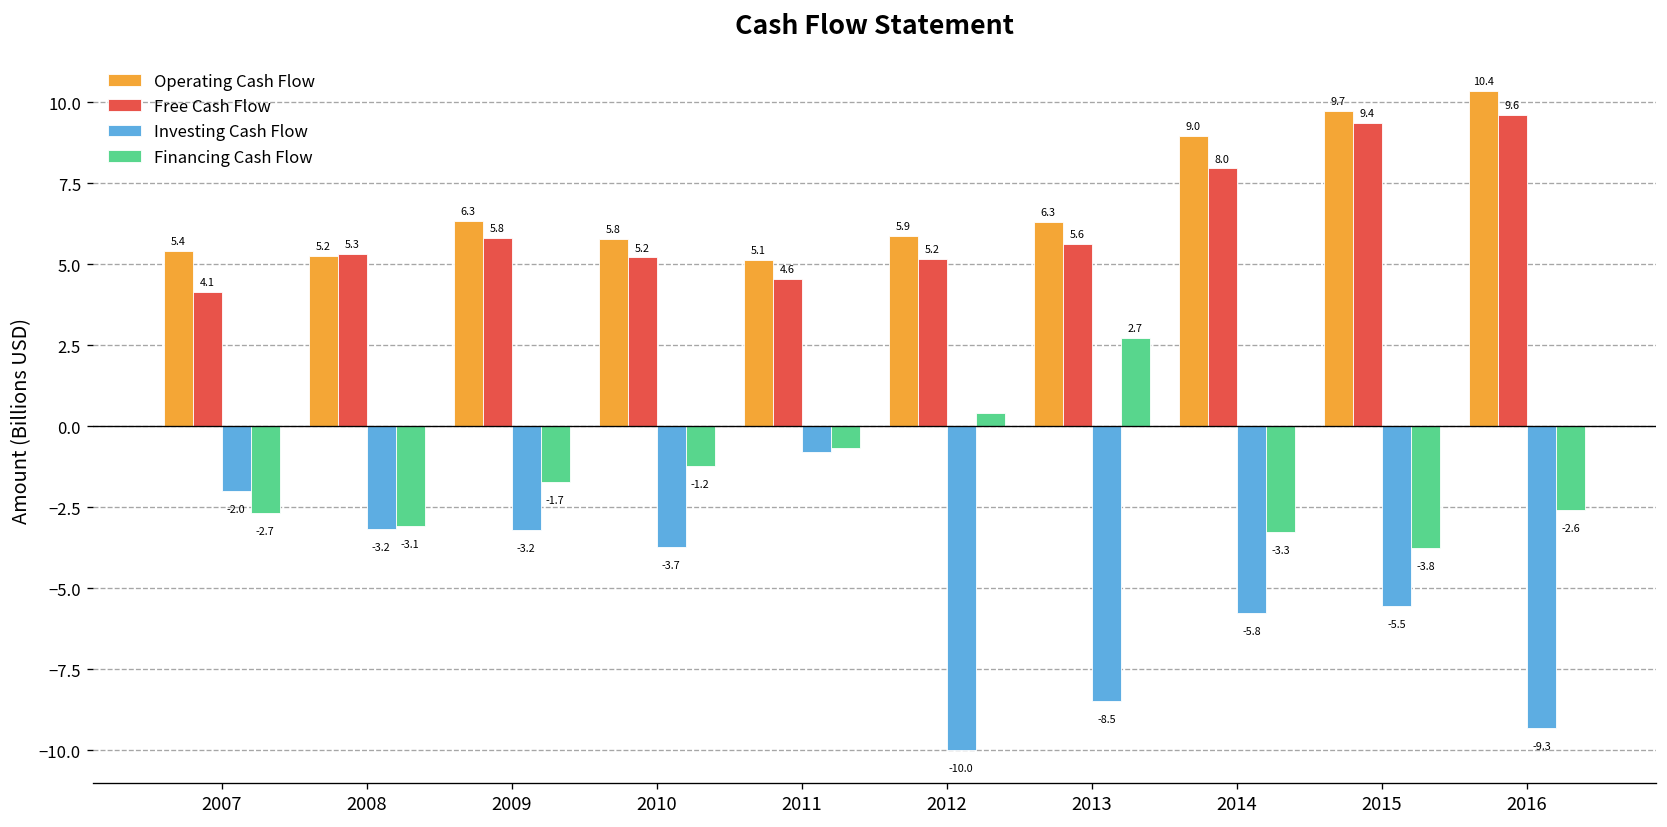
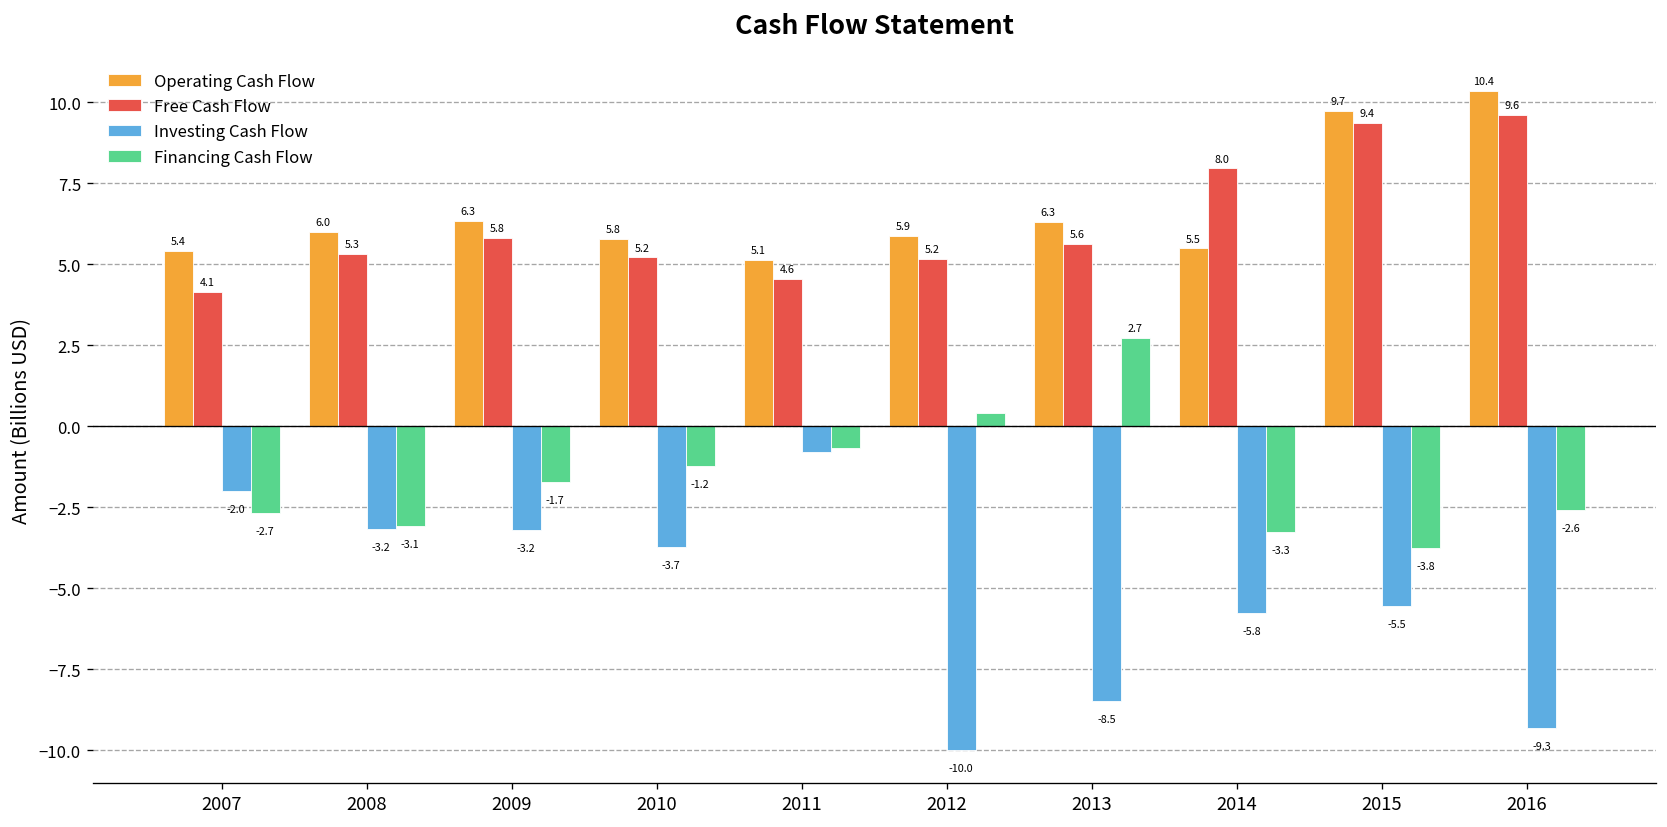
  {
    "Operating Cash Flow": {
      "2007": 5.4,
-     "2008": 5.2,
+     "2008": 6.0,
      "2009": 6.3,
      "2010": 5.8,
      "2011": 5.1,
      "2012": 5.9,
      "2013": 6.3,
-     "2014": 9.0,
+     "2014": 5.5,
      "2015": 9.7,
      "2016": 10.4
    },
    "Free Cash Flow": {
      "2007": 4.1,
      "2008": 5.3,
      "2009": 5.8,
      "2010": 5.2,
      "2011": 4.6,
      "2012": 5.2,
      "2013": 5.6,
      "2014": 8.0,
      "2015": 9.4,
      "2016": 9.6
    },
    "Investing Cash Flow": {
      "2007": -2.0,
      "2008": -3.2,
      "2009": -3.2,
      "2010": -3.7,
      "2012": -10.0,
      "2013": -8.5,
      "2014": -5.8,
      "2015": -5.5,
      "2016": -9.3
    },
    "Financing Cash Flow": {
      "2007": -2.7,
      "2008": -3.1,
      "2009": -1.7,
      "2010": -1.2,
      "2013": 2.7,
      "2014": -3.3,
      "2015": -3.8,
      "2016": -2.6
    }
  }
